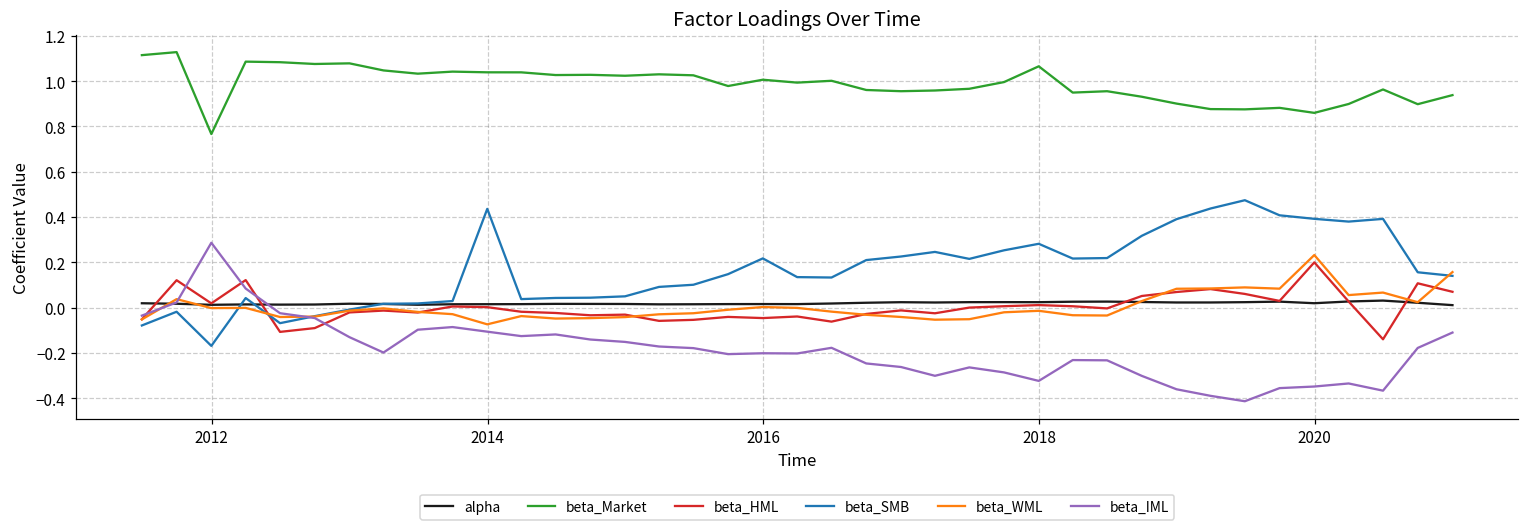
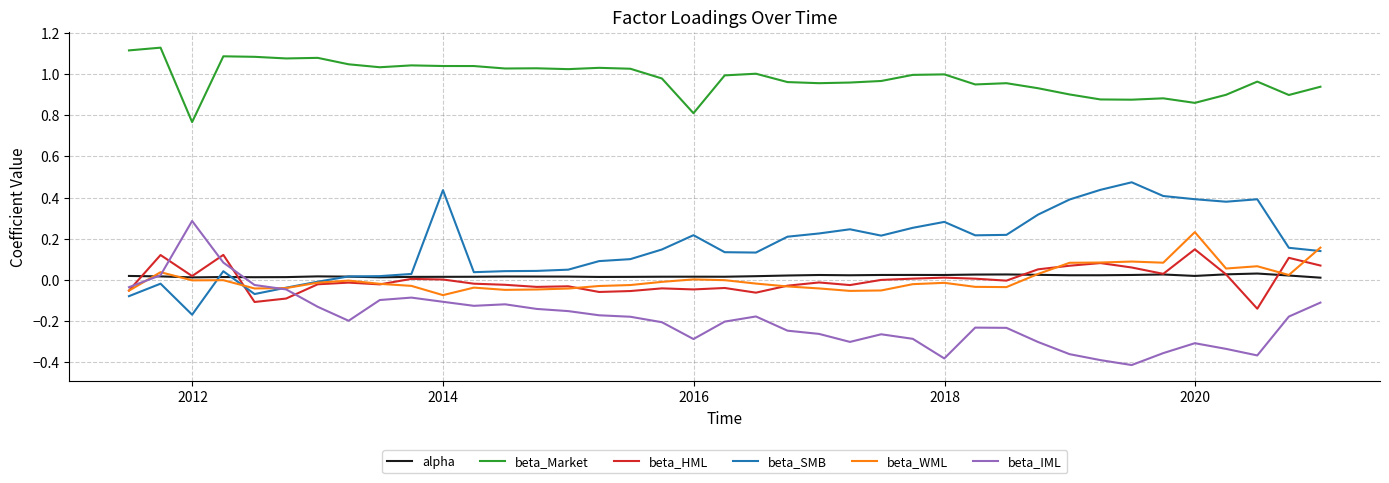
  {
    "alpha": {
      "2014": 0.02,
      "2016": 0.02,
      "2018": 0.02,
      "2020": 0.02
    },
    "beta_Market": {
      "2012": 0.77,
      "2014": 1.04,
-     "2016": 1.01,
-     "2018": 1.07,
+     "2016": 0.81,
+     "2018": 1.00,
      "2020": 0.86
    },
    "beta_HML": {
      "2014": 0.00,
      "2016": -0.05,
      "2018": 0.01,
-     "2020": 0.20
+     "2020": 0.15
    },
    "beta_SMB": {
      "2012": -0.17,
      "2014": 0.44,
      "2016": 0.22,
      "2018": 0.28,
      "2020": 0.39
    },
    "beta_WML": {
      "2012": 0.00,
      "2014": -0.07,
      "2016": 0.00,
      "2018": -0.01,
      "2020": 0.23
    },
    "beta_IML": {
      "2012": 0.29,
      "2014": -0.11,
-     "2016": -0.20,
-     "2018": -0.32,
-     "2020": -0.35
+     "2016": -0.29,
+     "2018": -0.38,
+     "2020": -0.31
    }
  }
